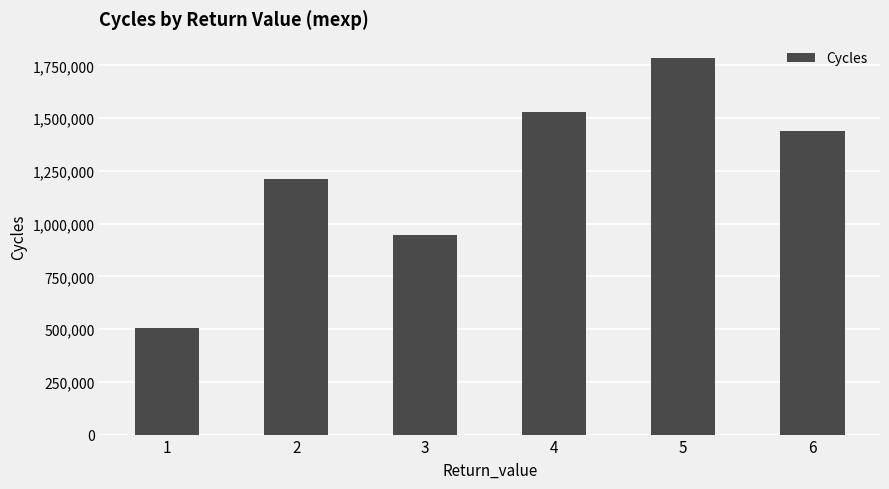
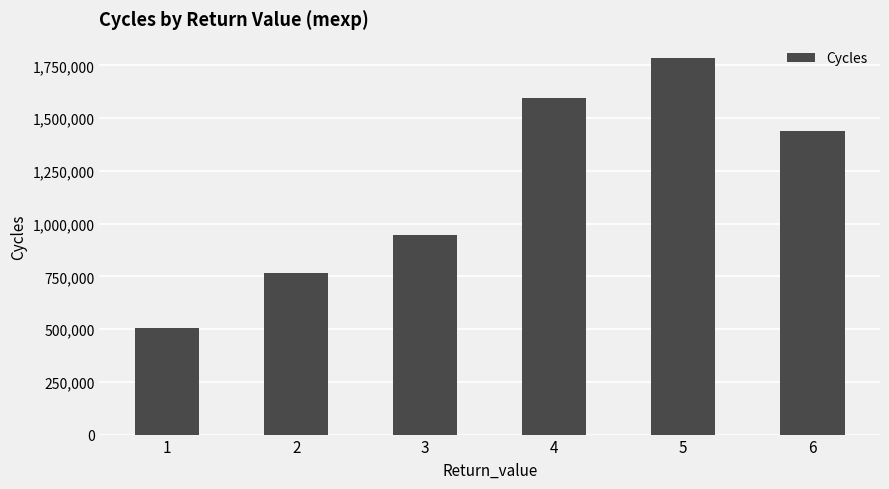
  {
    "1": "510,000",
-   "2": "1,210,000",
+   "2": "770,000",
    "3": "950,000",
-   "4": "1,530,000",
+   "4": "1,590,000",
    "5": "1,790,000",
    "6": "1,440,000"
  }
